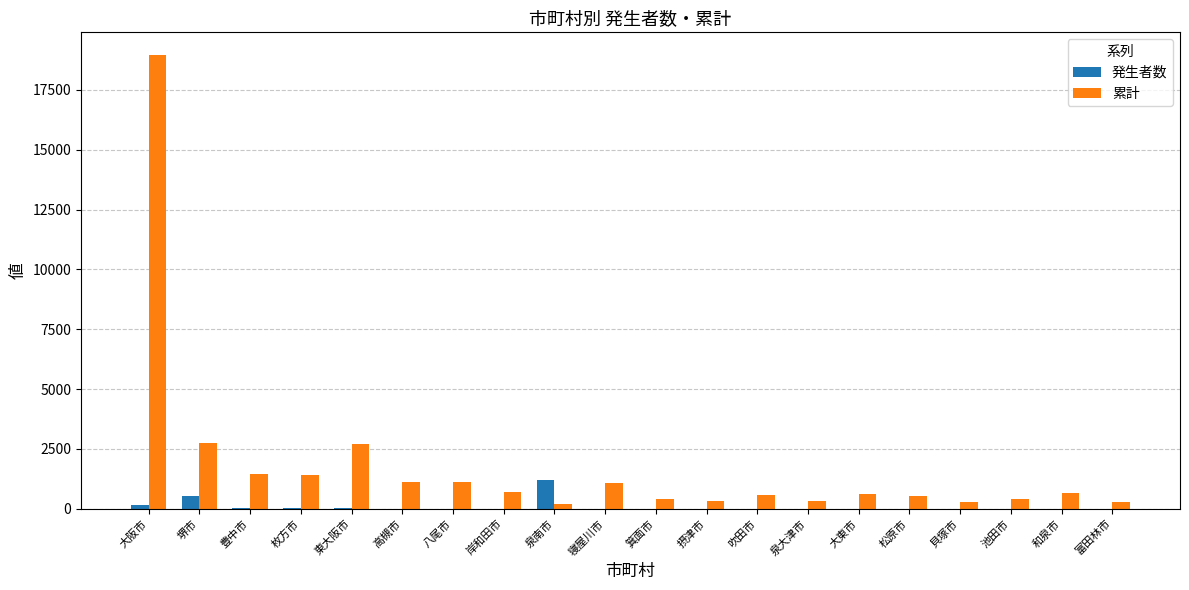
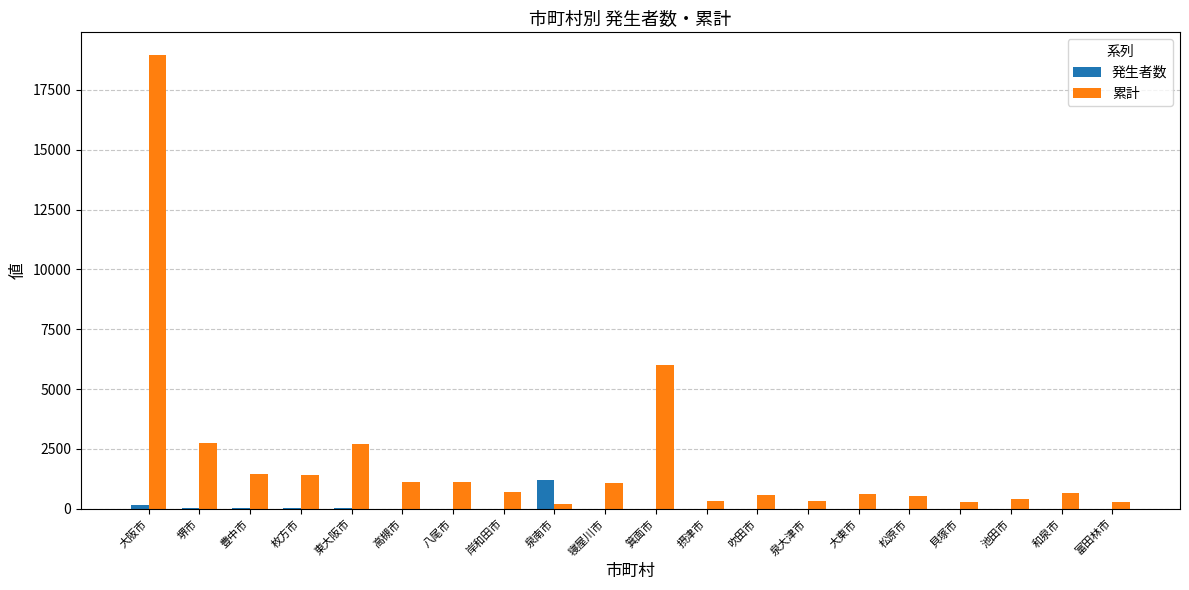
  {
    "発生者数": {
      "大阪市": 200,
-     "堺市": 500,
+     "堺市": 0,
      "泉南市": 1200
    },
    "累計": {
      "大阪市": 19000,
      "堺市": 2700,
      "豊中市": 1400,
      "枚方市": 1400,
      "東大阪市": 2700,
      "高槻市": 1100,
      "八尾市": 1100,
      "岸和田市": 700,
      "泉南市": 200,
      "寝屋川市": 1100,
-     "箕面市": 400,
+     "箕面市": 6000,
      "摂津市": 300,
      "吹田市": 600,
      "泉大津市": 300,
      "大東市": 600,
      "松原市": 500,
      "貝塚市": 300,
      "池田市": 400,
      "和泉市": 700,
      "富田林市": 300
    }
  }
